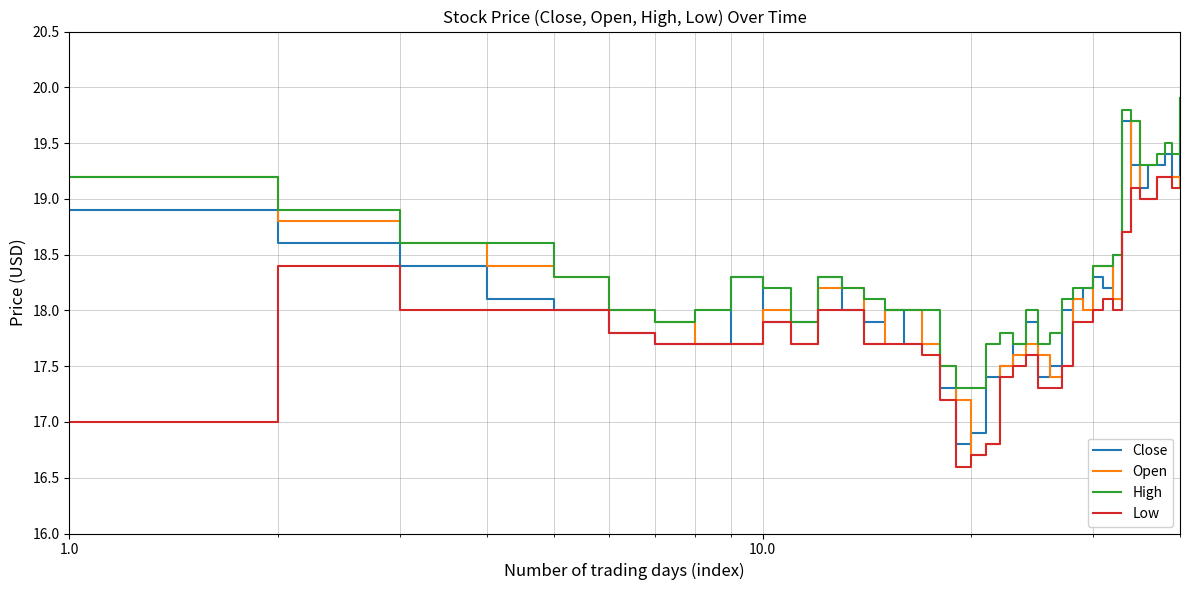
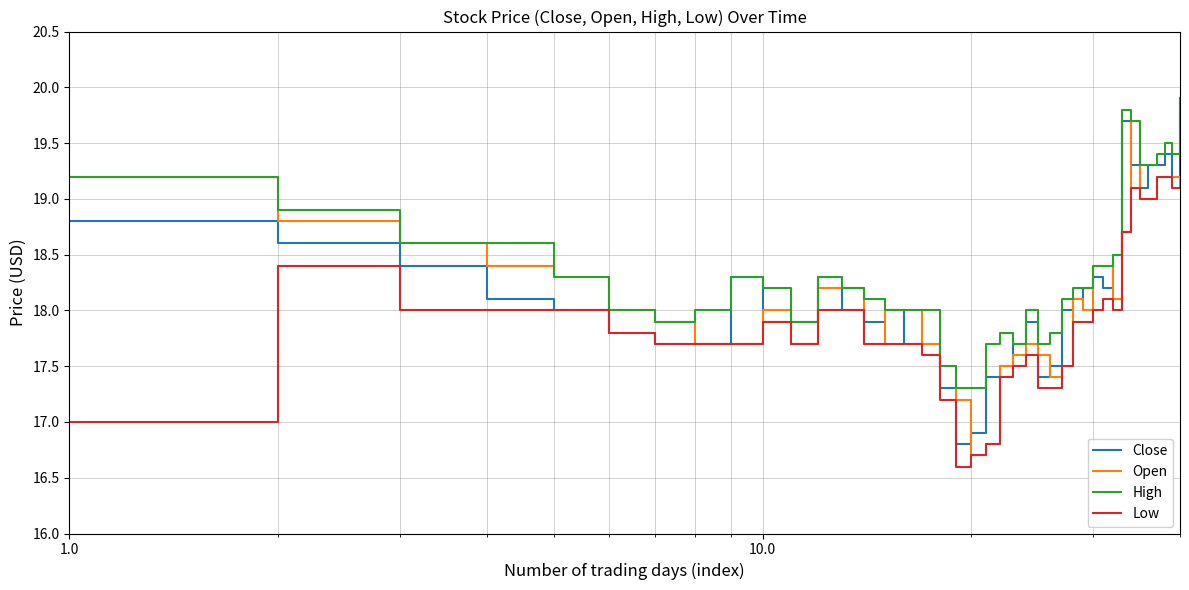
  {
    "Close": {
-     "1.0": 18.9
+     "1.0": 18.8
    },
    "Open": {
      "10.0": 18.0
    },
    "High": {
      "10.0": 18.2
    },
    "Low": {
      "1.0": 17.0
    }
  }
